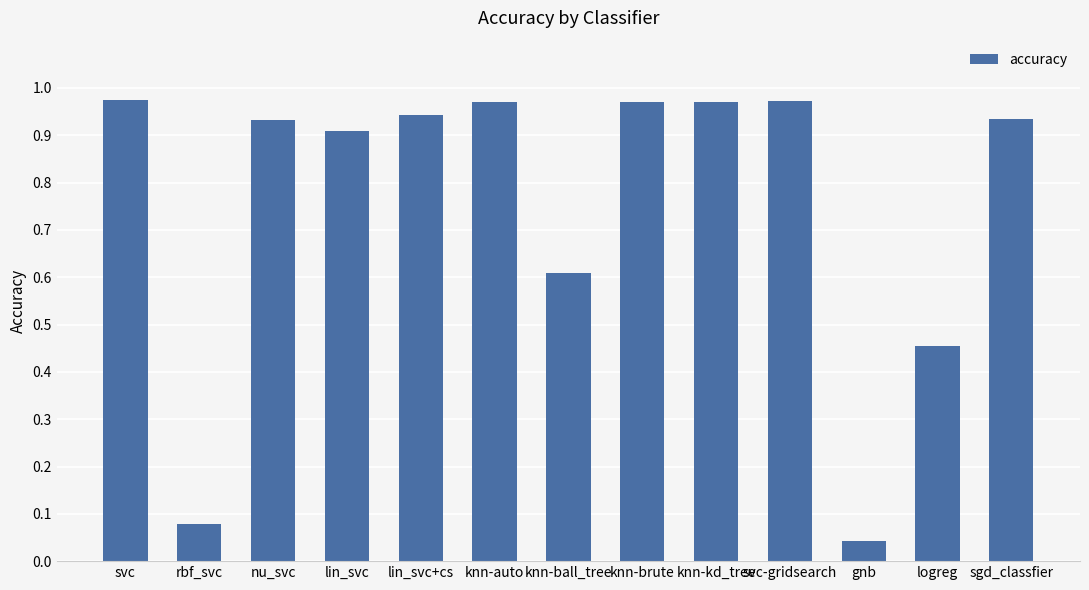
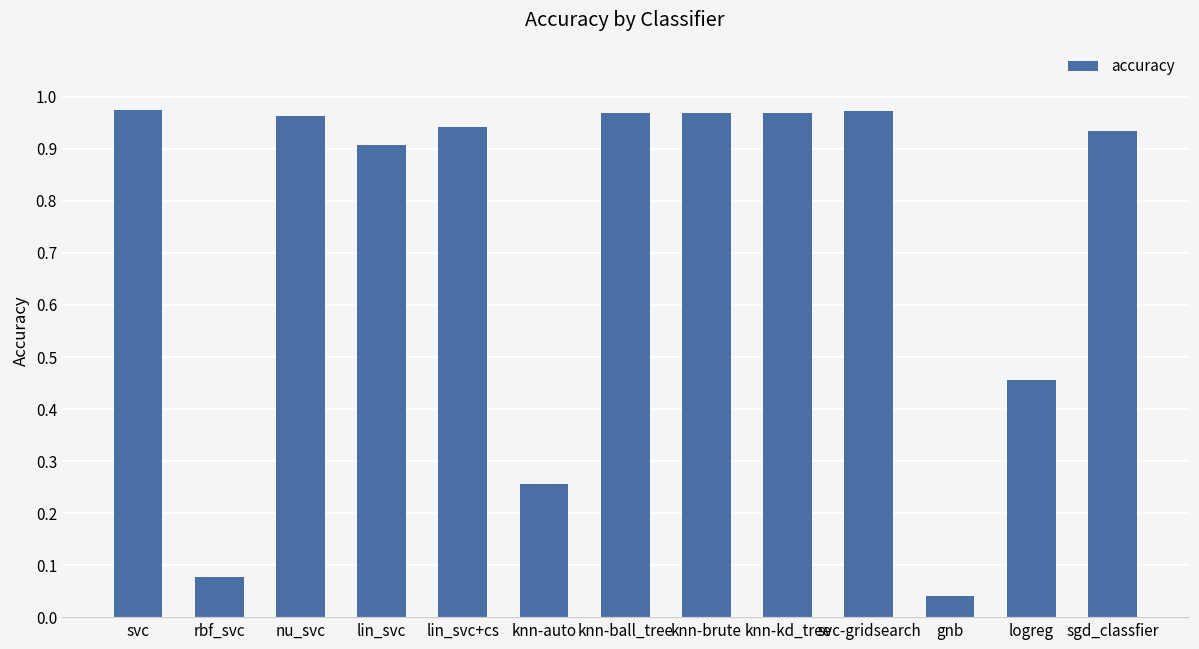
  {
    "svc": 0.97,
    "rbf_svc": 0.08,
-   "nu_svc": 0.93,
+   "nu_svc": 0.96,
    "lin_svc": 0.91,
    "lin_svc+cs": 0.94,
-   "knn-auto": 0.97,
-   "knn-ball_tree": 0.61,
+   "knn-auto": 0.26,
+   "knn-ball_tree": 0.97,
    "knn-brute": 0.97,
    "svc-gridsearch": 0.97,
    "gnb": 0.04,
    "logreg": 0.46,
    "sgd_classfier": 0.93
  }
